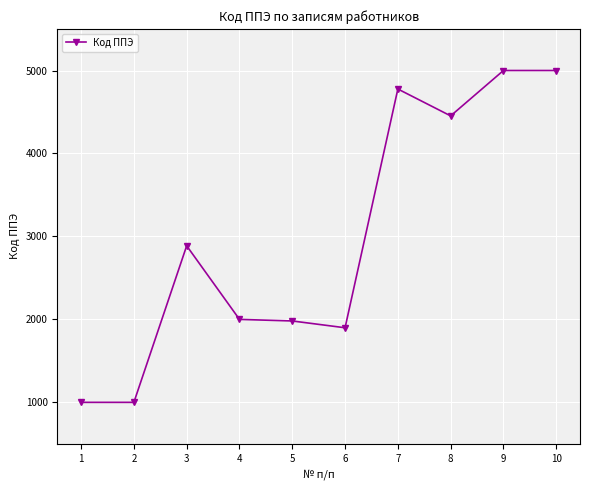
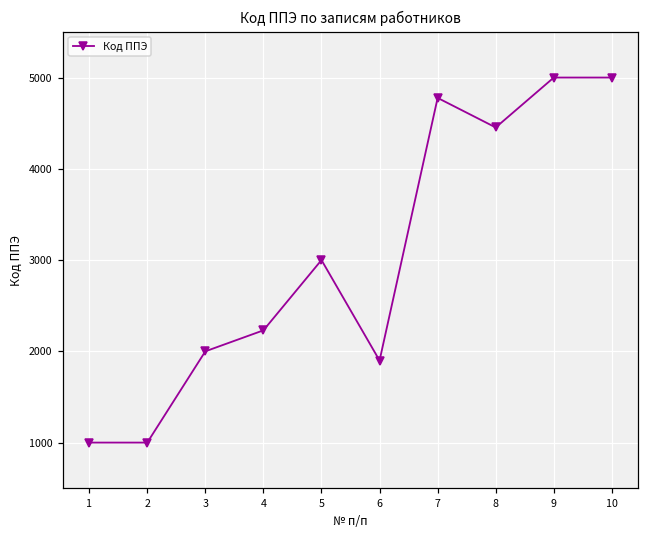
  {
    "1": 1000,
    "2": 1000,
-   "3": 2900,
-   "4": 2000,
-   "5": 2000,
+   "3": 2000,
+   "4": 2200,
+   "5": 3000,
    "6": 1900,
    "7": 4800,
    "8": 4500,
    "9": 5000,
    "10": 5000
  }
